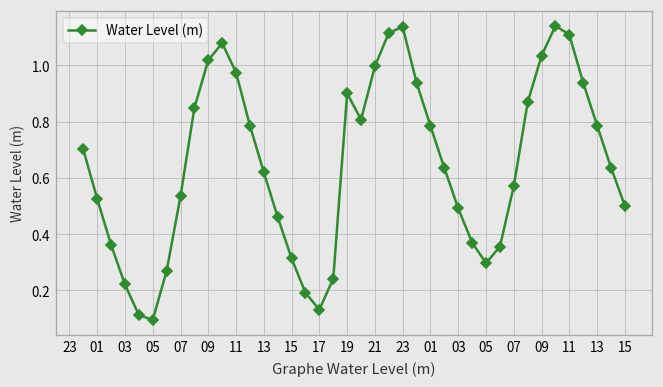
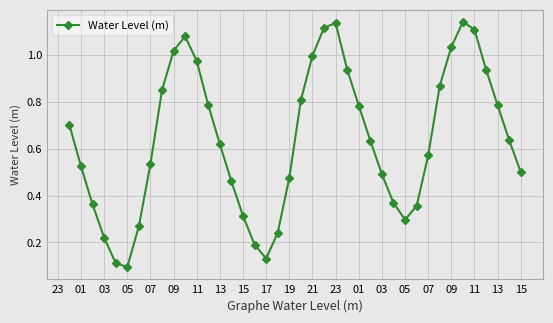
  {
    "17": 0.13,
-   "19": 0.90,
+   "19": 0.48,
    "21": 1.00,
    "23": 1.14
  }
